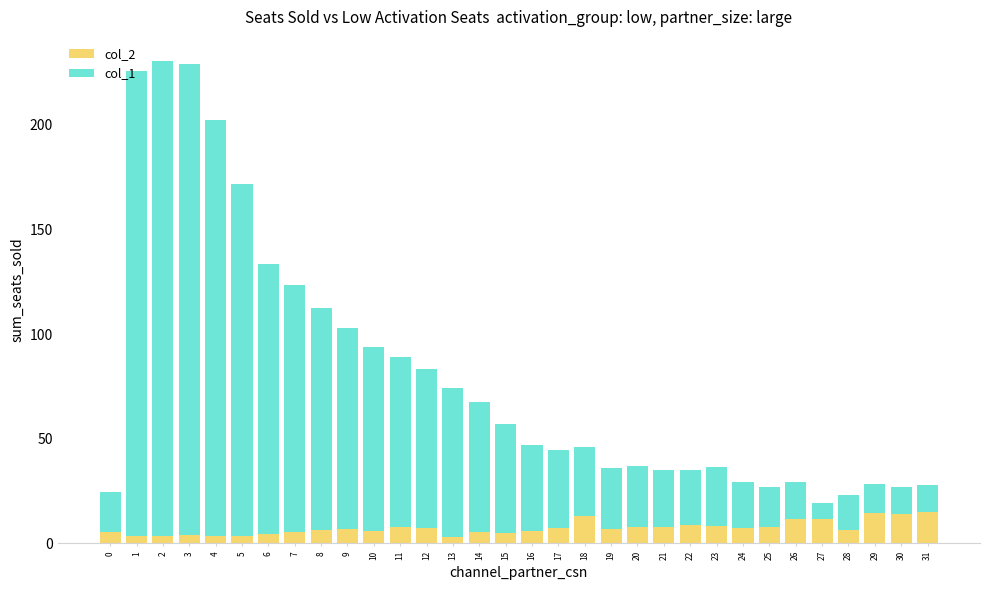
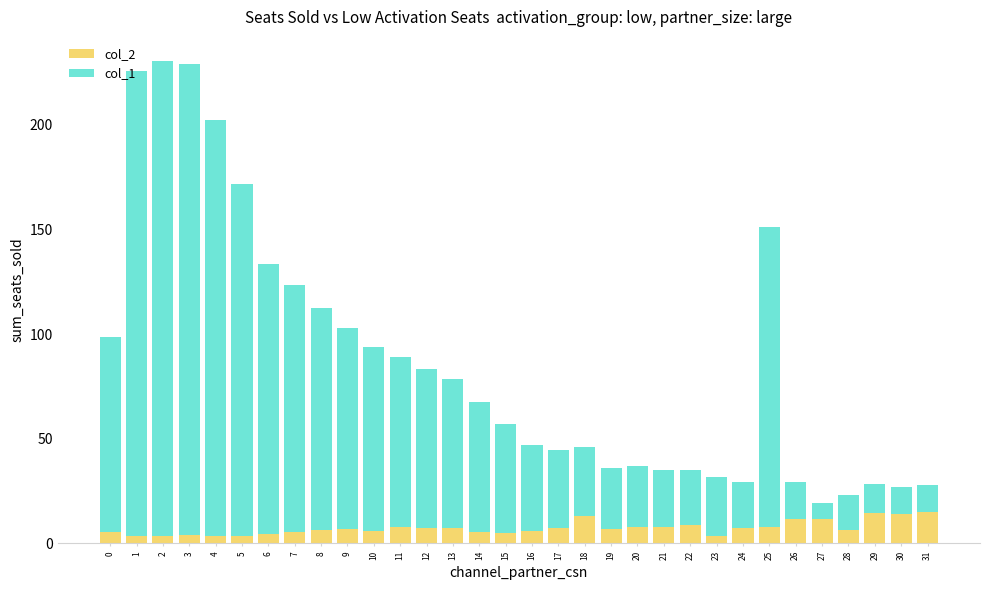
  {
    "col_2": {
      "0": 6,
      "1": 4,
      "2": 4,
      "3": 4,
      "4": 4,
      "5": 4,
      "6": 5,
      "7": 6,
      "8": 7,
      "9": 7,
      "10": 6,
      "11": 8,
      "12": 8,
-     "13": 3,
+     "13": 8,
      "14": 6,
      "15": 5,
      "16": 6,
      "17": 8,
      "18": 13,
      "19": 7,
      "20": 8,
      "21": 8,
      "22": 9,
-     "23": 9,
+     "23": 4,
      "24": 8,
      "25": 8,
      "26": 12,
      "27": 12,
      "28": 6,
      "29": 15,
      "30": 14,
      "31": 15
    },
    "col_1": {
-     "0": 19,
+     "0": 93,
      "1": 222,
      "2": 227,
      "3": 225,
      "4": 199,
      "5": 168,
      "6": 129,
      "7": 118,
      "8": 106,
      "9": 96,
      "10": 88,
      "11": 81,
      "12": 76,
      "13": 71,
      "14": 62,
      "15": 52,
      "16": 41,
      "17": 37,
      "18": 33,
      "19": 29,
      "20": 29,
      "21": 27,
      "22": 26,
      "23": 28,
      "24": 22,
-     "25": 19,
+     "25": 143,
      "26": 18,
      "27": 8,
      "28": 17,
      "29": 14,
      "30": 13,
      "31": 13
    }
  }
